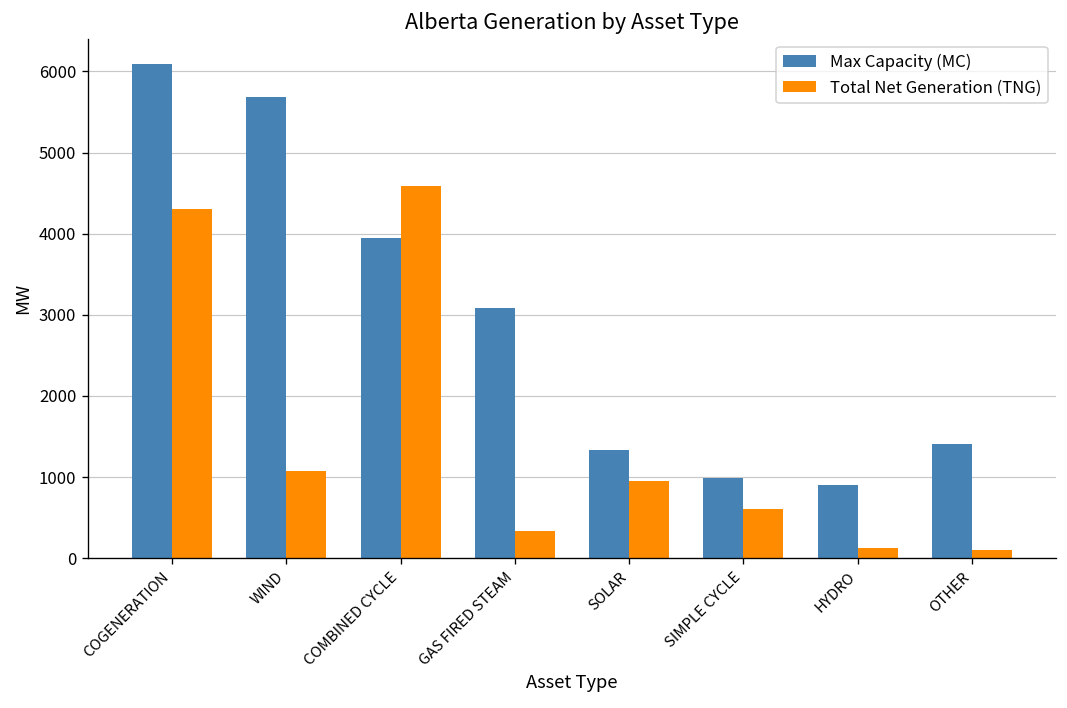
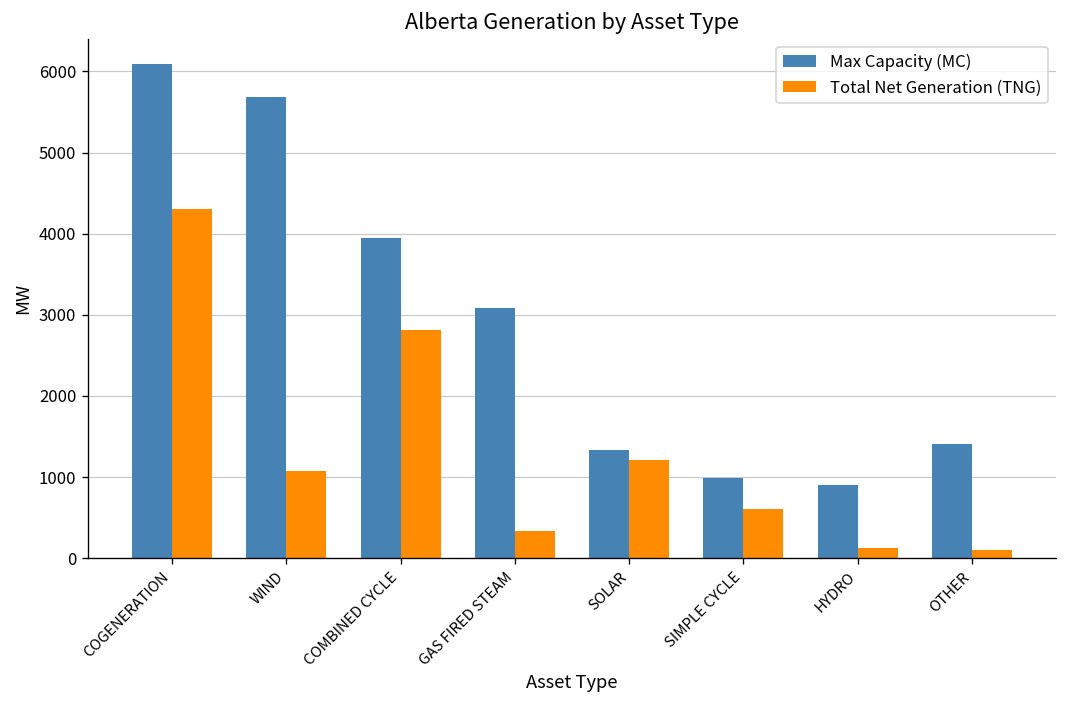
  {
    "Max Capacity (MC)": {
      "COGENERATION": 6100,
      "WIND": 5700,
      "COMBINED CYCLE": 3900,
      "GAS FIRED STEAM": 3100,
      "SOLAR": 1300,
      "SIMPLE CYCLE": 1000,
      "HYDRO": 900,
      "OTHER": 1400
    },
    "Total Net Generation (TNG)": {
      "COGENERATION": 4300,
      "WIND": 1100,
-     "COMBINED CYCLE": 4600,
+     "COMBINED CYCLE": 2800,
      "GAS FIRED STEAM": 300,
-     "SOLAR": 1000,
+     "SOLAR": 1200,
      "SIMPLE CYCLE": 600,
      "HYDRO": 100,
      "OTHER": 100
    }
  }
